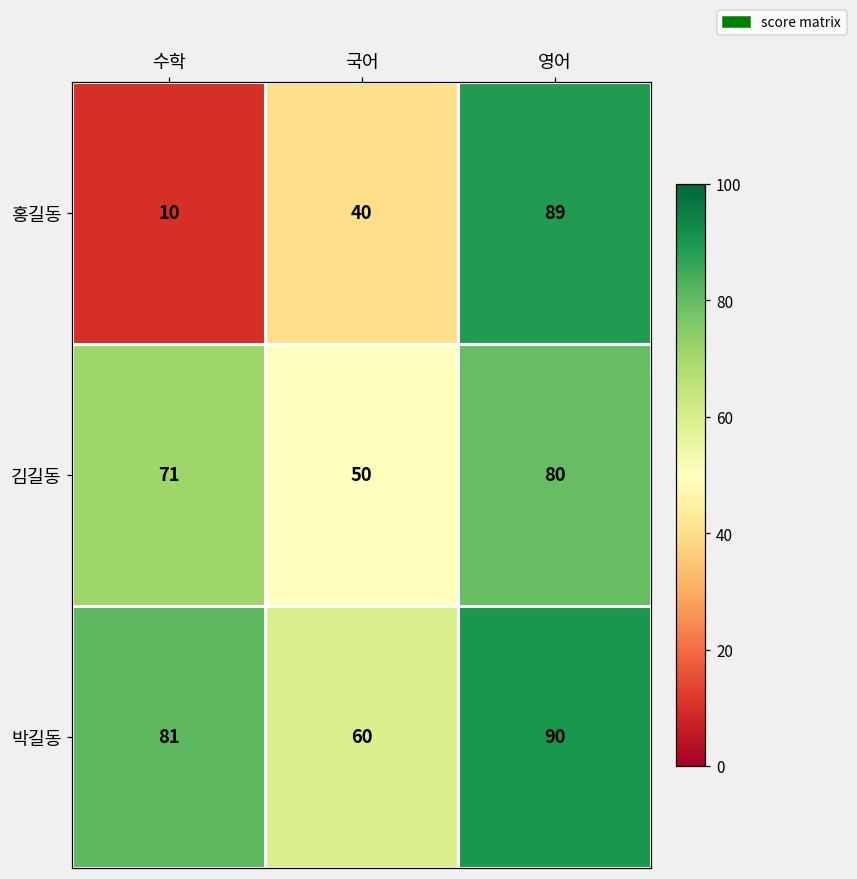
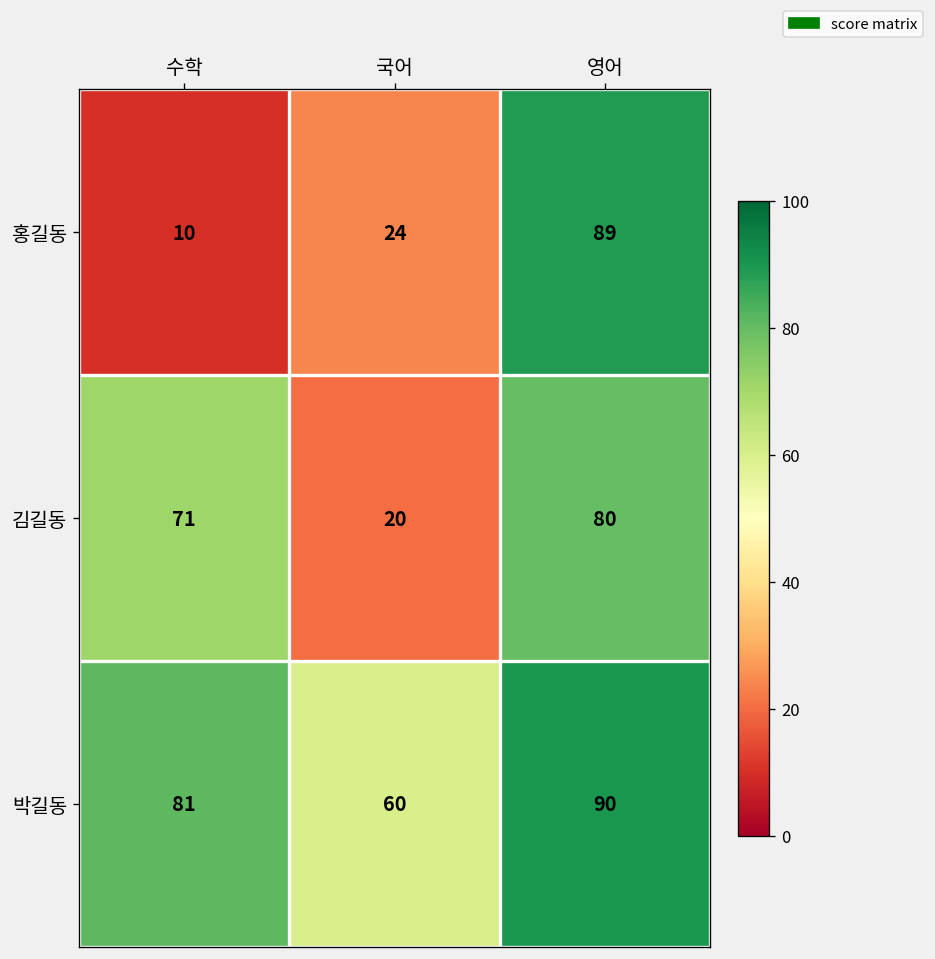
  {
    "홍길동": {
      "수학": 10,
-     "국어": 40,
+     "국어": 24,
      "영어": 89
    },
    "김길동": {
      "수학": 71,
-     "국어": 50,
+     "국어": 20,
      "영어": 80
    },
    "박길동": {
      "수학": 81,
      "국어": 60,
      "영어": 90
    }
  }
